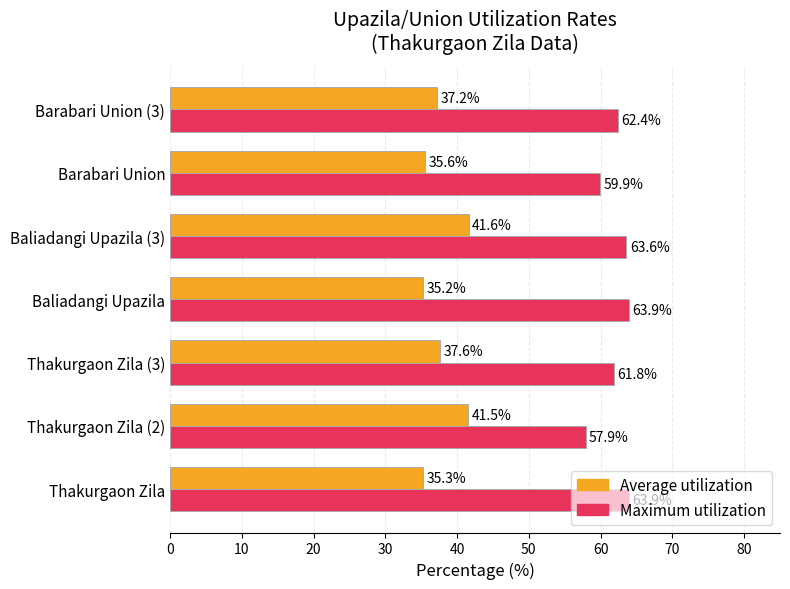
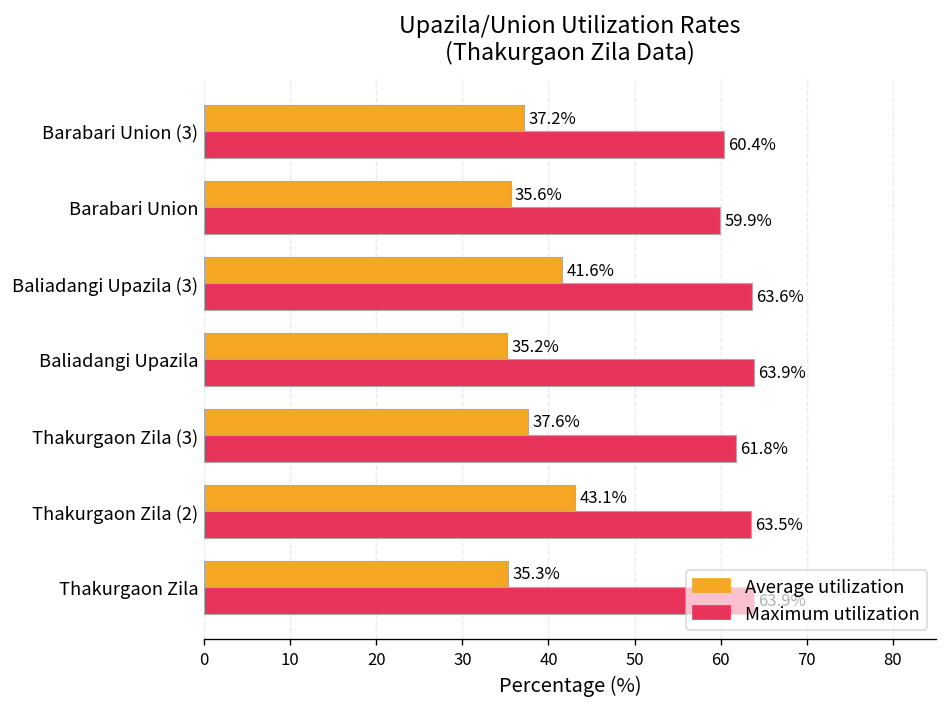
  {
    "Average utilization": {
      "Barabari Union (3)": "37.2%",
      "Barabari Union": "35.6%",
      "Baliadangi Upazila (3)": "41.6%",
      "Baliadangi Upazila": "35.2%",
      "Thakurgaon Zila (3)": "37.6%",
-     "Thakurgaon Zila (2)": "41.5%",
+     "Thakurgaon Zila (2)": "43.1%",
      "Thakurgaon Zila": "35.3%"
    },
    "Maximum utilization": {
-     "Barabari Union (3)": "62.4%",
+     "Barabari Union (3)": "60.4%",
      "Barabari Union": "59.9%",
      "Baliadangi Upazila (3)": "63.6%",
      "Baliadangi Upazila": "63.9%",
      "Thakurgaon Zila (3)": "61.8%",
-     "Thakurgaon Zila (2)": "57.9%"
+     "Thakurgaon Zila (2)": "63.5%"
    }
  }
